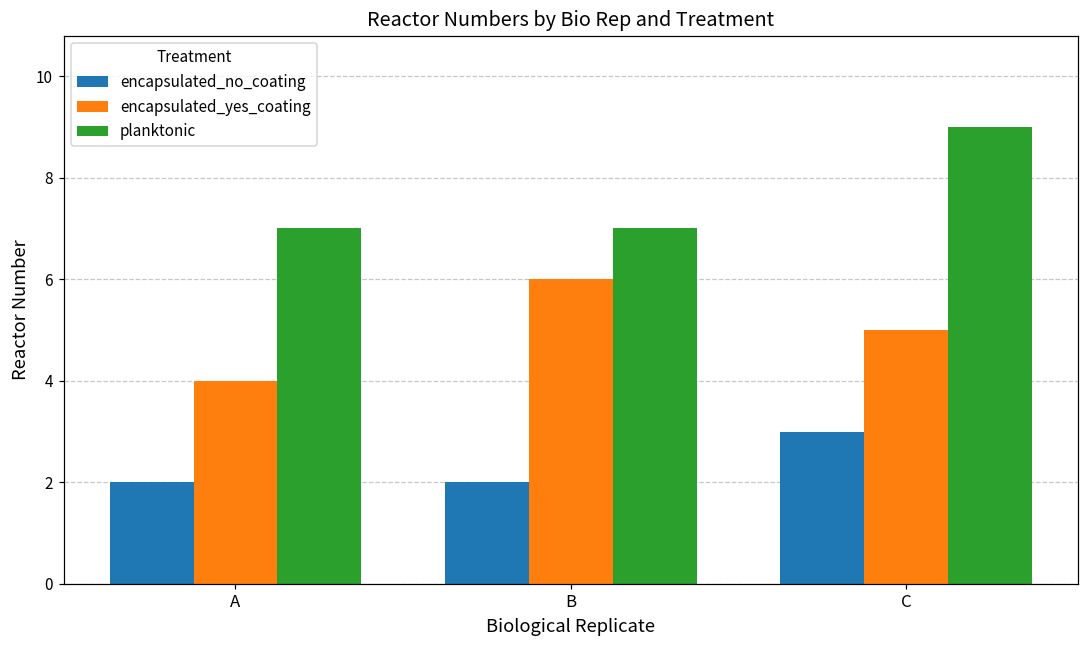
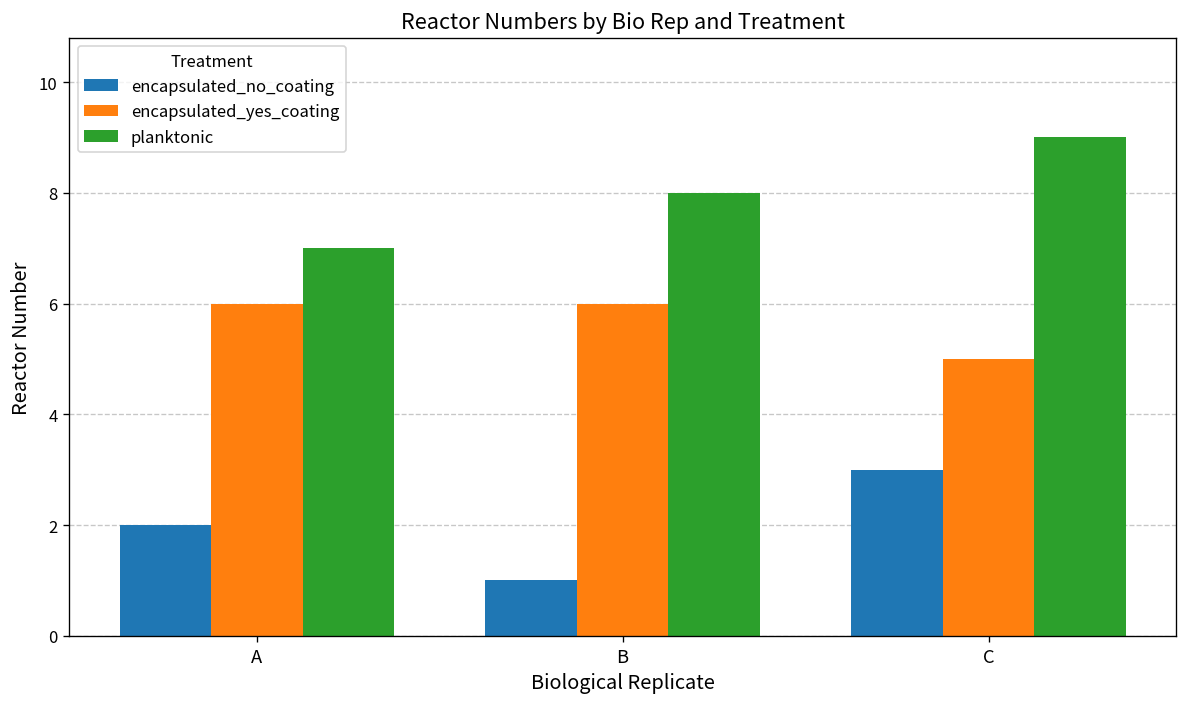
  {
    "encapsulated_no_coating": {
      "A": 2,
-     "B": 2,
+     "B": 1,
      "C": 3
    },
    "encapsulated_yes_coating": {
-     "A": 4,
+     "A": 6,
      "B": 6,
      "C": 5
    },
    "planktonic": {
      "A": 7,
-     "B": 7,
+     "B": 8,
      "C": 9
    }
  }
